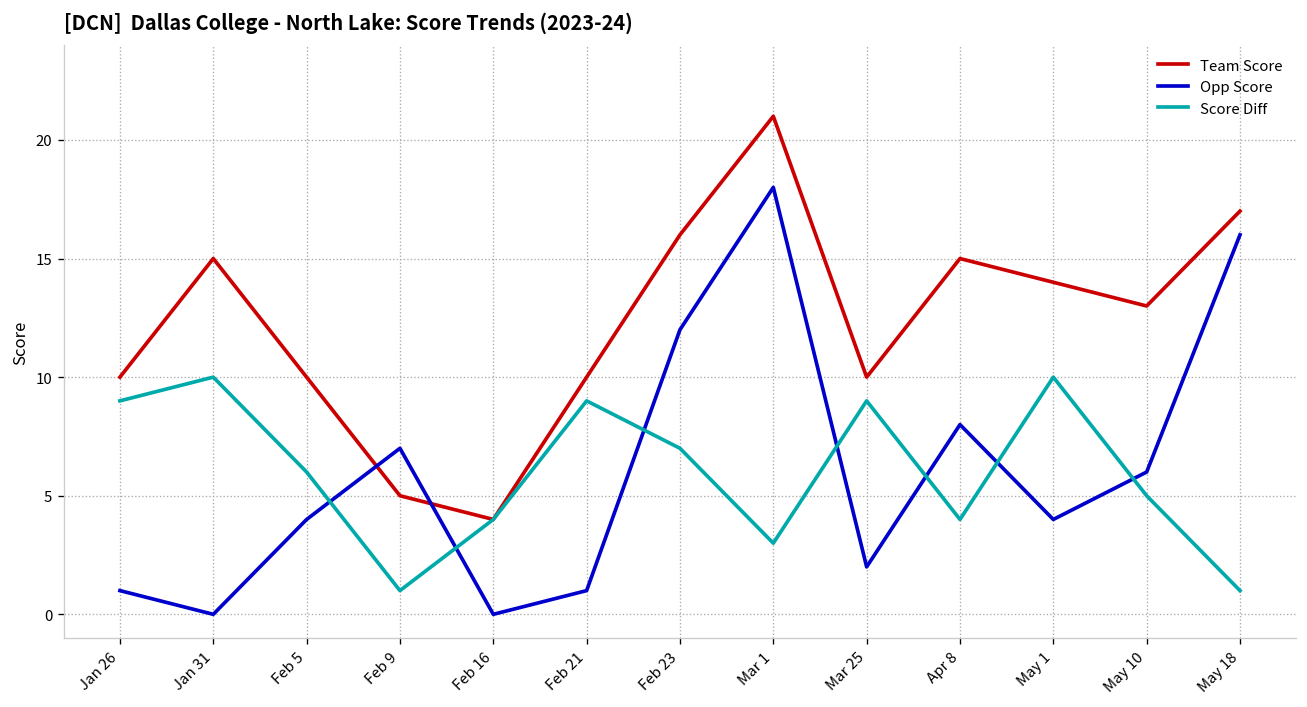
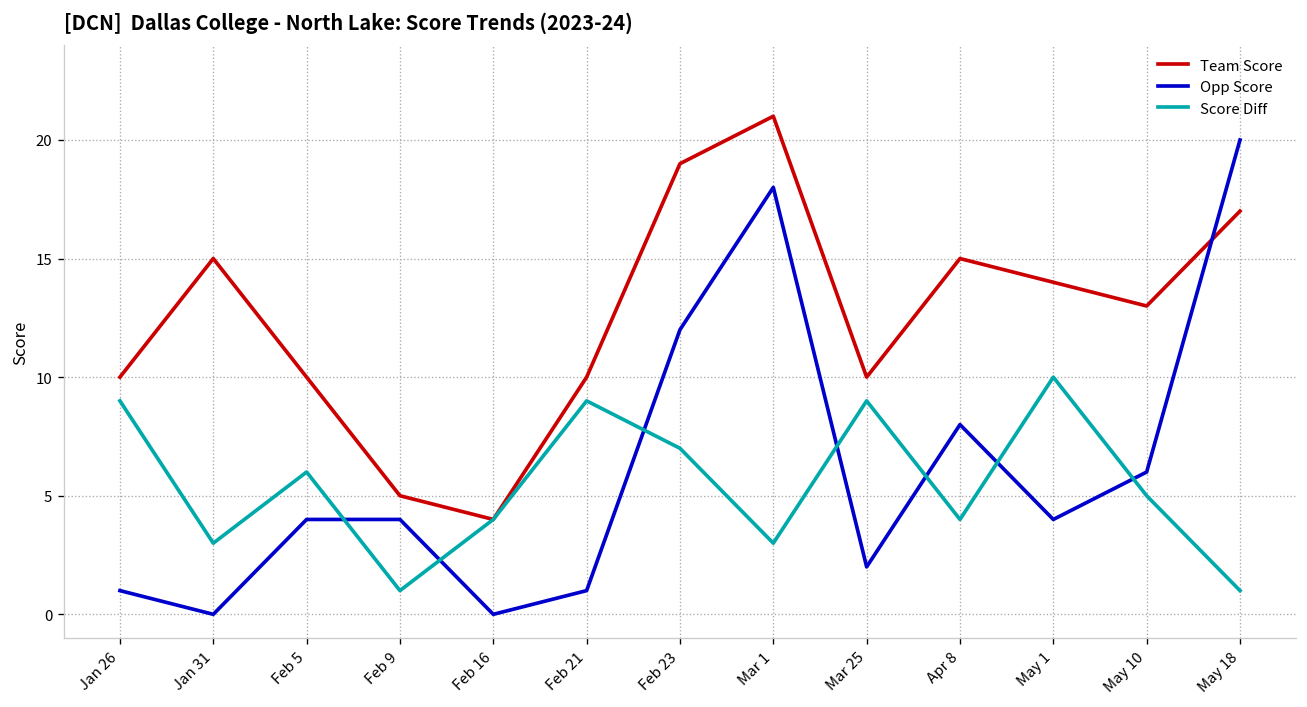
  {
    "Team Score": {
      "Jan 26": 10,
      "Jan 31": 15,
      "Feb 5": 10,
      "Feb 9": 5,
      "Feb 21": 10,
-     "Feb 23": 16,
+     "Feb 23": 19,
      "Mar 1": 21,
      "Mar 25": 10,
      "Apr 8": 15,
      "May 1": 14,
      "May 10": 13,
      "May 18": 17
    },
    "Opp Score": {
      "Jan 26": 1,
      "Jan 31": 0,
      "Feb 5": 4,
-     "Feb 9": 7,
+     "Feb 9": 4,
      "Feb 16": 0,
      "Feb 21": 1,
      "Feb 23": 12,
      "Mar 1": 18,
      "Mar 25": 2,
      "Apr 8": 8,
      "May 1": 4,
      "May 10": 6,
-     "May 18": 16
+     "May 18": 20
    },
    "Score Diff": {
      "Jan 26": 9,
-     "Jan 31": 10,
+     "Jan 31": 3,
      "Feb 5": 6,
      "Feb 9": 1,
      "Feb 21": 9,
      "Feb 23": 7,
      "Mar 1": 3,
      "Mar 25": 9,
      "Apr 8": 4,
      "May 1": 10,
      "May 10": 5,
      "May 18": 1
    }
  }
